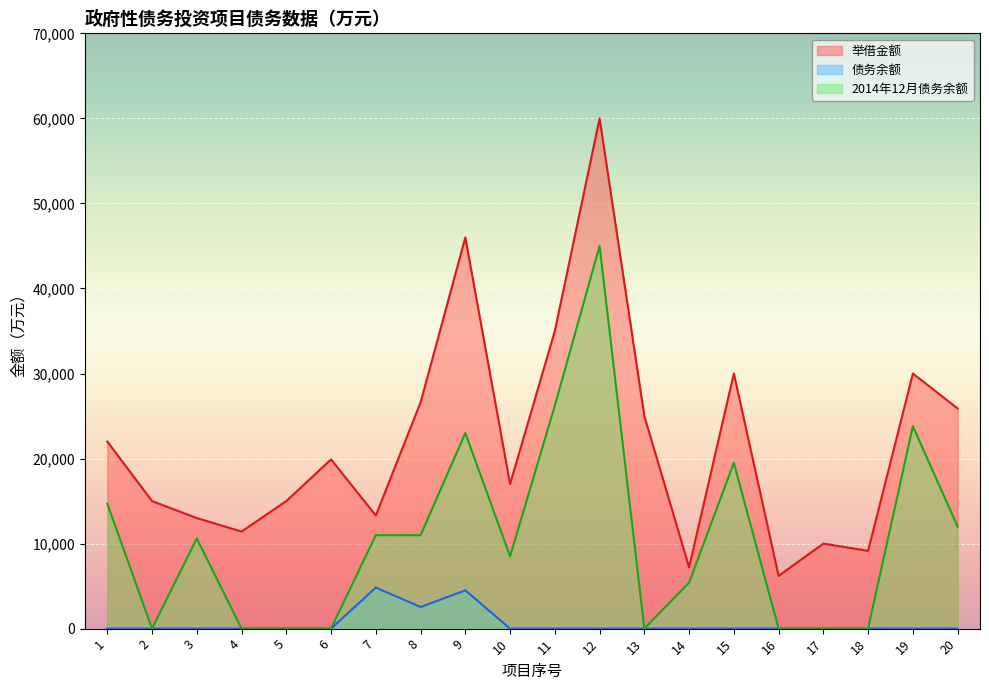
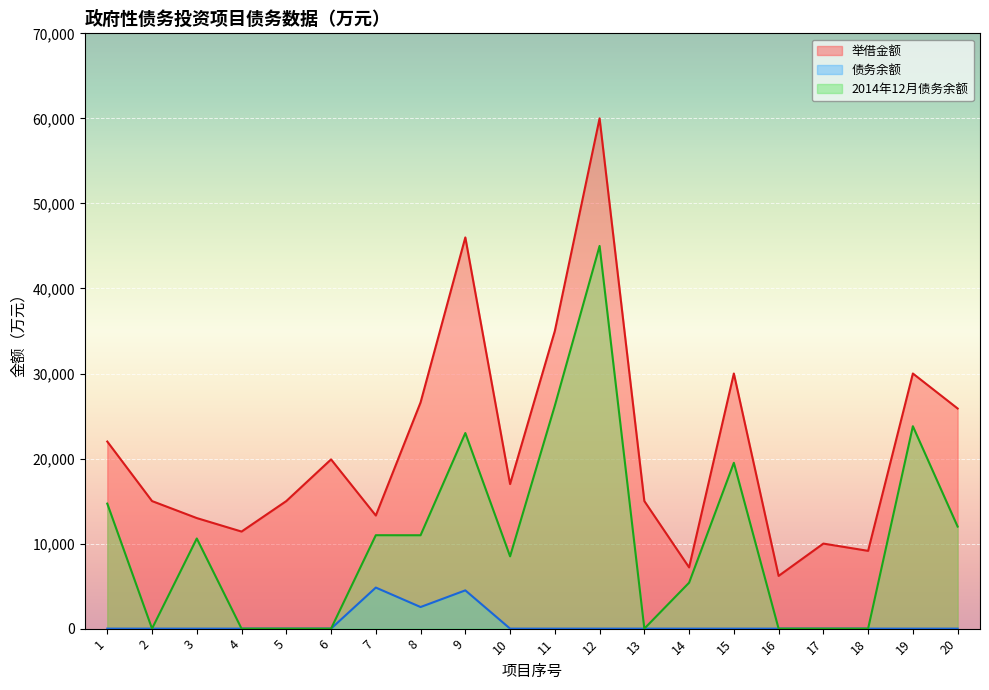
  {
    "举借金额": {
      "1": "22,000",
      "2": "15,000",
      "3": "13,000",
      "4": "11,000",
      "5": "15,000",
      "6": "20,000",
      "7": "13,000",
      "8": "27,000",
      "9": "46,000",
      "10": "17,000",
      "11": "35,000",
      "12": "60,000",
-     "13": "25,000",
+     "13": "15,000",
      "14": "7,000",
      "15": "30,000",
      "16": "6,000",
      "17": "10,000",
      "18": "9,000",
      "19": "30,000",
      "20": "26,000"
    },
    "债务余额": {
      "1": "0",
      "3": "0",
      "7": "5,000",
      "8": "3,000",
      "9": "5,000",
      "10": "0",
      "11": "0",
      "12": "0",
      "14": "0",
      "15": "0",
      "19": "0",
      "20": "0"
    },
    "2014年12月债务余额": {
      "1": "15,000",
      "3": "11,000",
      "7": "11,000",
      "8": "11,000",
      "9": "23,000",
      "10": "9,000",
      "11": "26,000",
      "12": "45,000",
      "14": "5,000",
      "15": "20,000",
      "19": "24,000",
      "20": "12,000"
    }
  }
